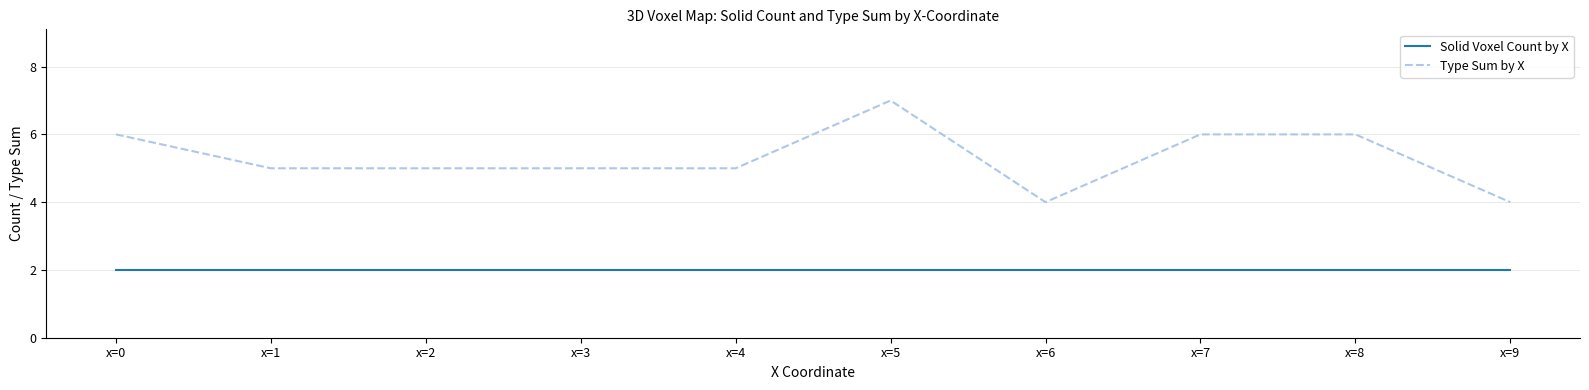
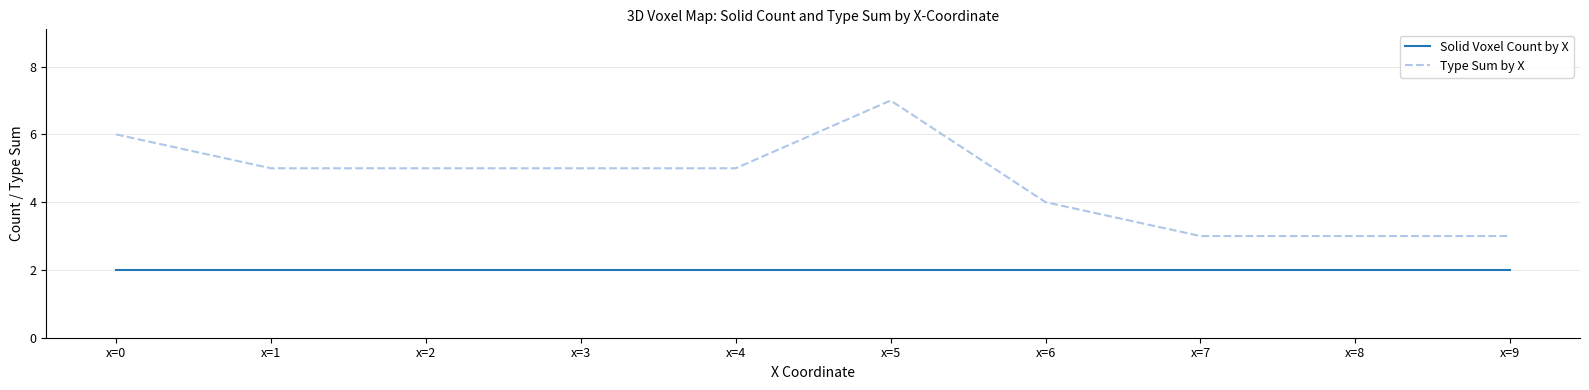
  {
    "Solid Voxel Count by X": {
      "x=0": 2,
      "x=1": 2,
      "x=2": 2,
      "x=3": 2,
      "x=4": 2,
      "x=5": 2,
      "x=6": 2,
      "x=7": 2,
      "x=8": 2,
      "x=9": 2
    },
    "Type Sum by X": {
      "x=0": 6,
      "x=1": 5,
      "x=2": 5,
      "x=3": 5,
      "x=4": 5,
      "x=5": 7,
      "x=6": 4,
-     "x=7": 6,
-     "x=8": 6,
-     "x=9": 4
+     "x=7": 3,
+     "x=8": 3,
+     "x=9": 3
    }
  }
